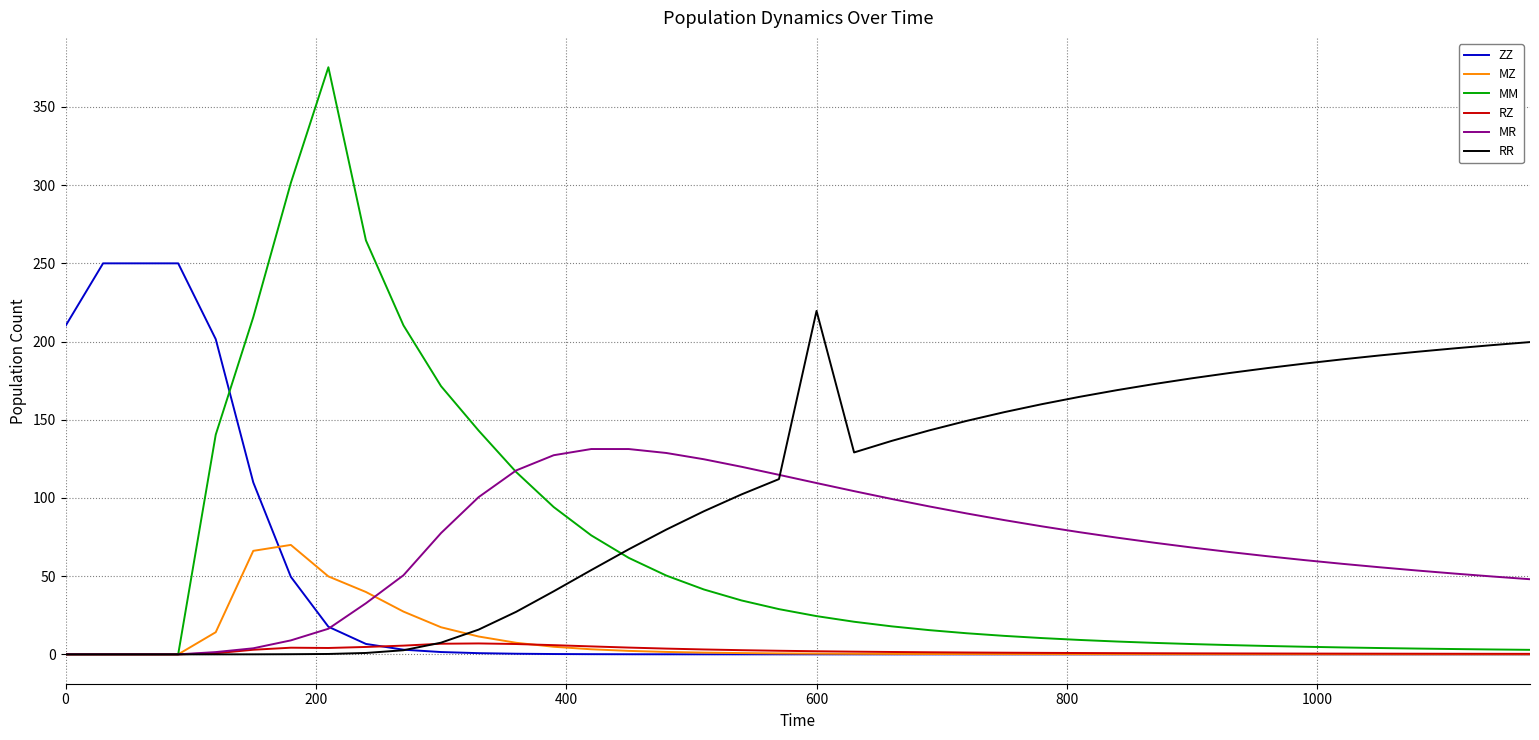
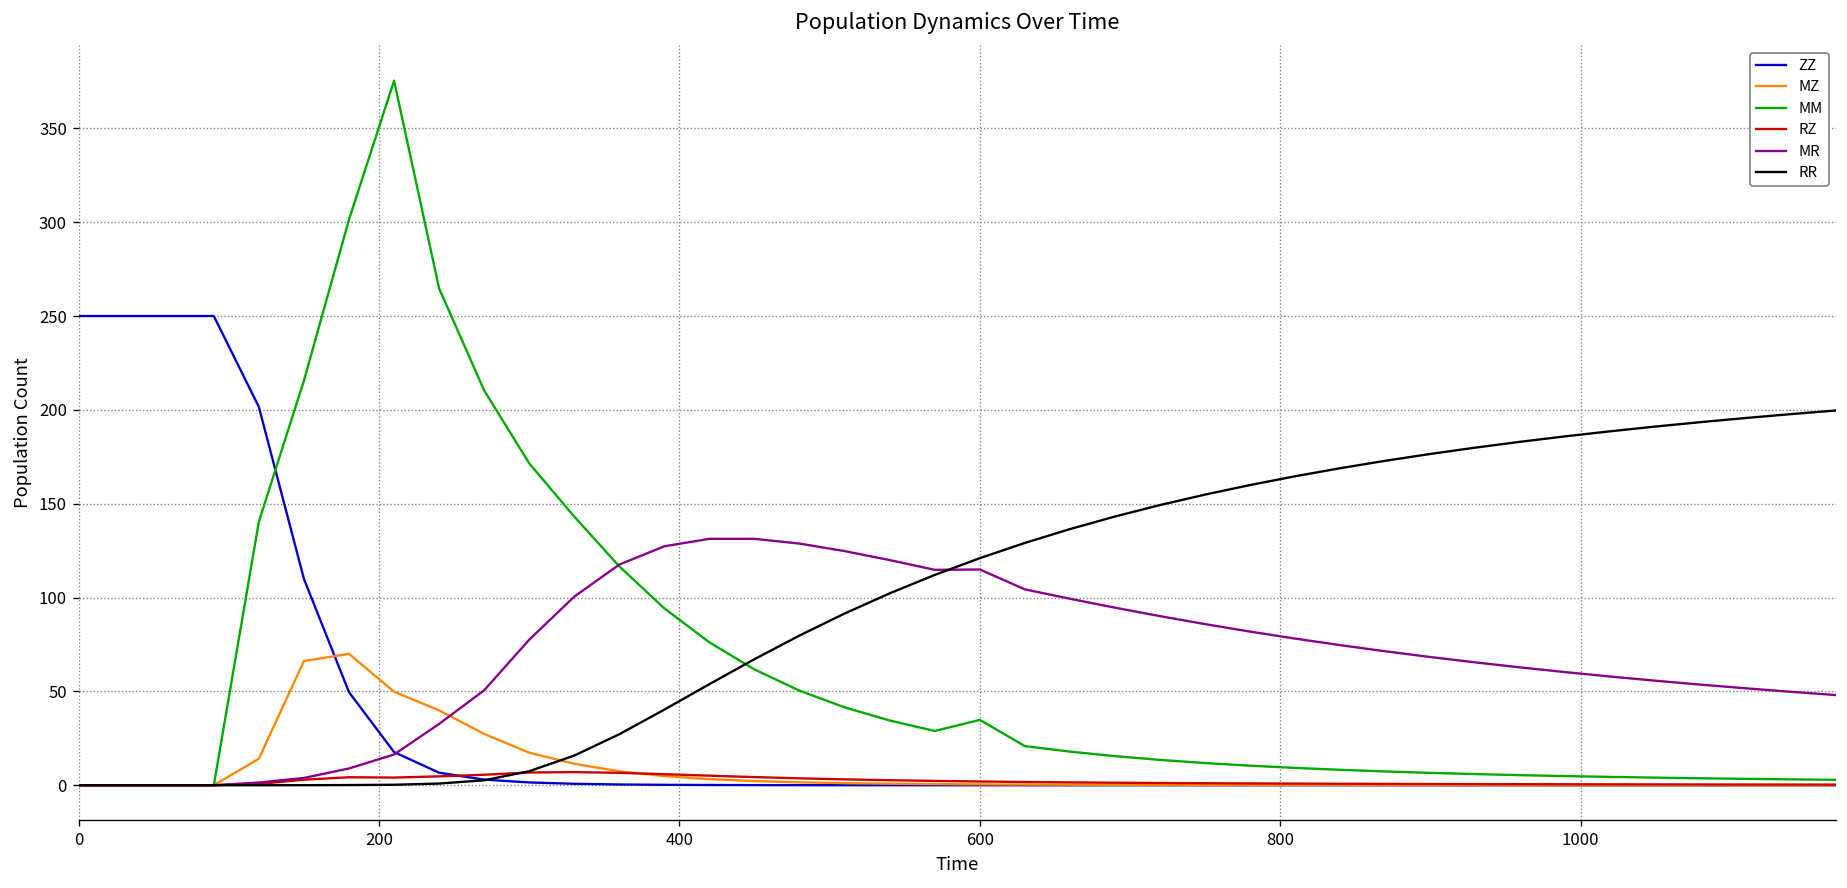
  {
    "ZZ": {
-     "0": 210
+     "0": 250
    },
    "MM": {
-     "600": 24
+     "600": 35
    },
    "MR": {
-     "600": 110
+     "600": 115
    },
    "RR": {
-     "600": 220
+     "600": 121
    }
  }
